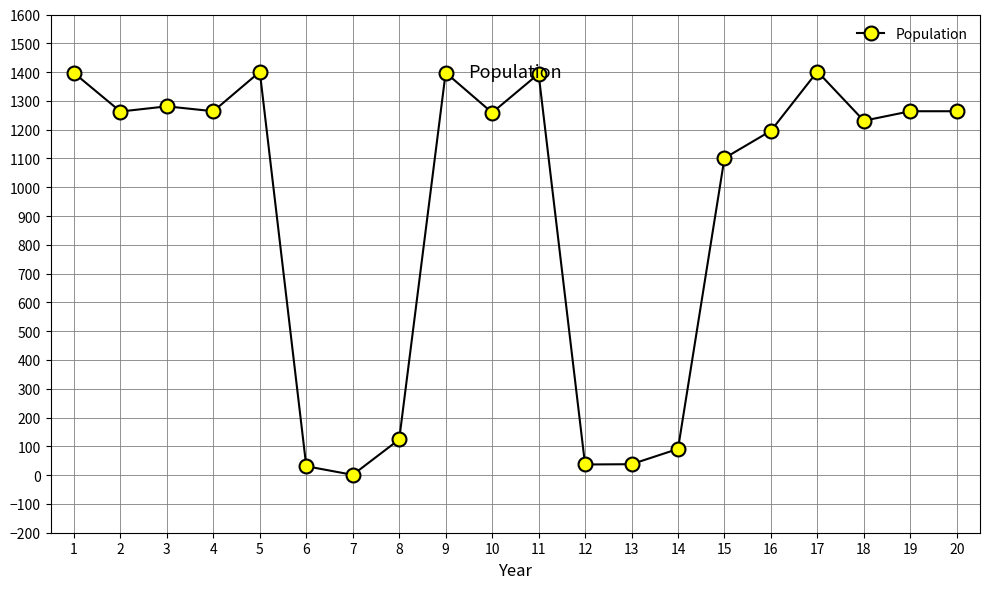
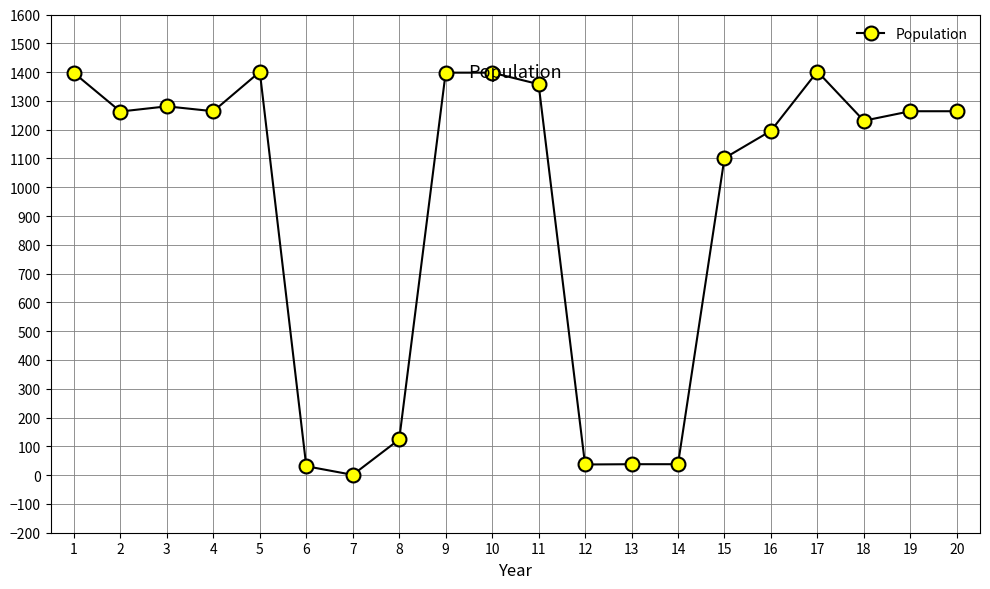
  {
    "1": 1400,
    "2": 1260,
    "3": 1280,
    "4": 1260,
    "5": 1400,
    "6": 30,
    "7": 0,
    "8": 120,
    "9": 1400,
-   "10": 1260,
-   "11": 1390,
+   "10": 1400,
+   "11": 1360,
    "12": 40,
    "13": 40,
-   "14": 90,
+   "14": 40,
    "15": 1100,
    "16": 1200,
    "17": 1400,
    "18": 1230,
    "19": 1260,
    "20": 1260
  }
